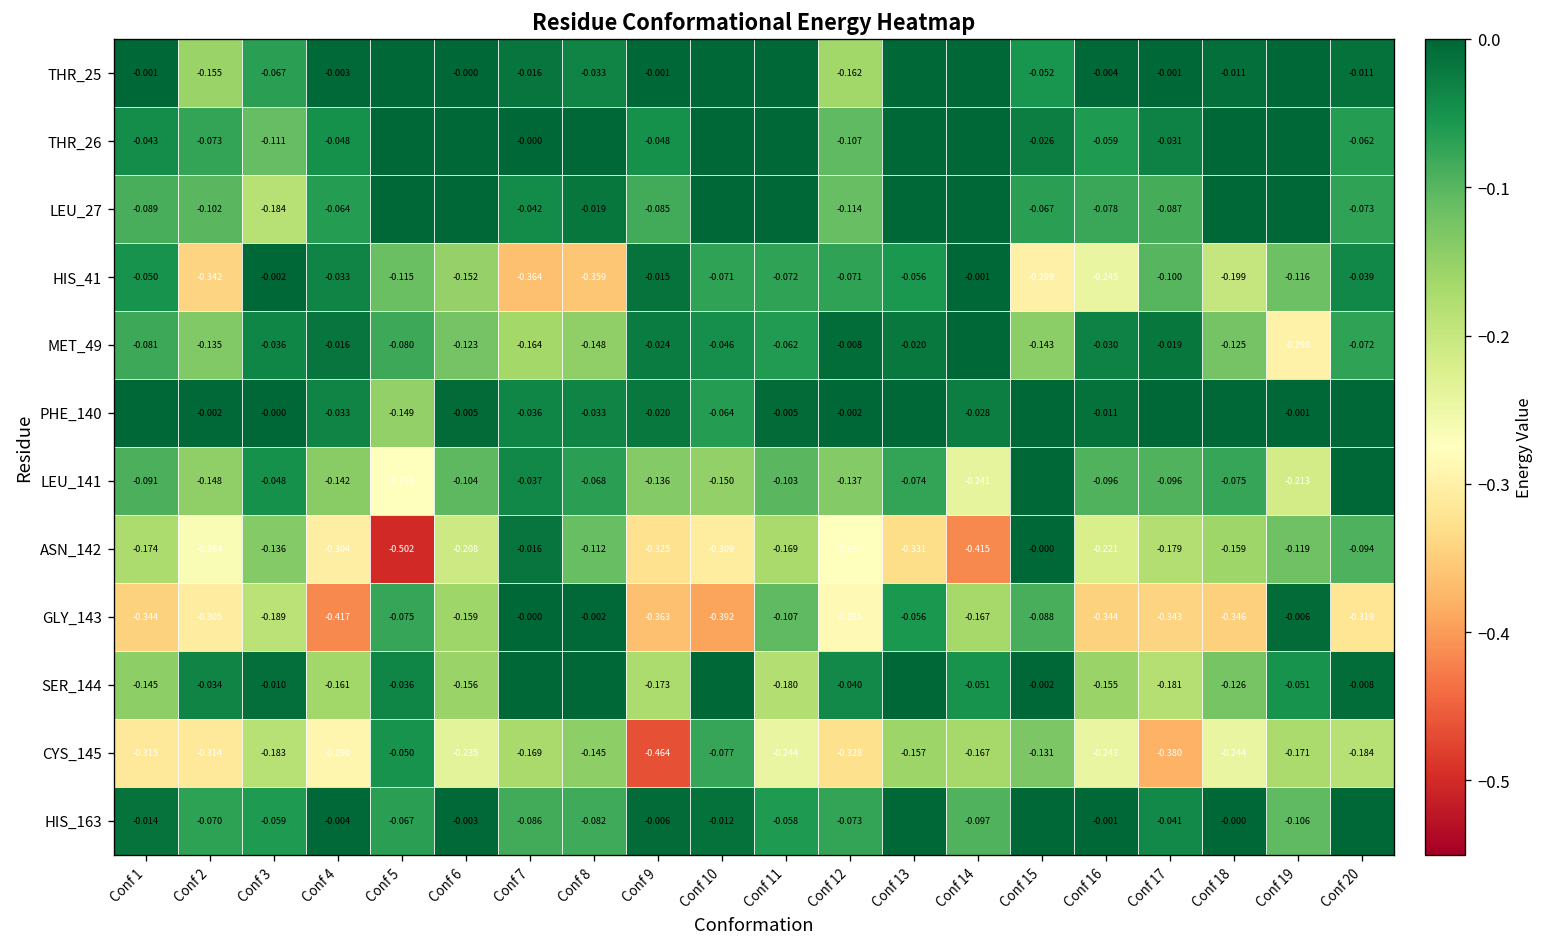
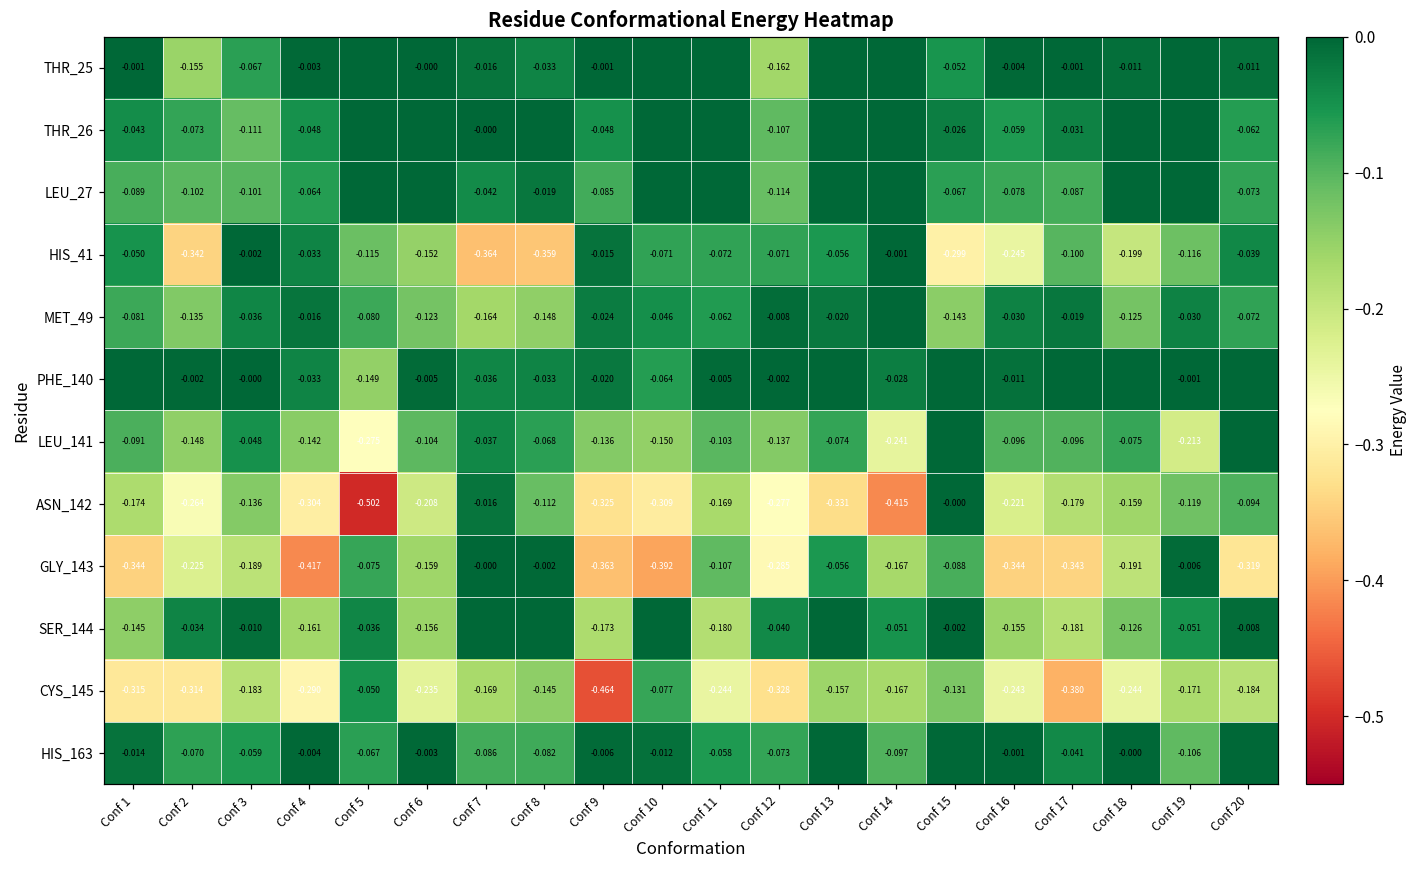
  {
    "LEU_27": {
      "Conf 1": -0.089,
      "Conf 2": -0.102,
-     "Conf 3": -0.184,
+     "Conf 3": -0.101,
      "Conf 4": -0.064,
      "Conf 7": -0.042,
      "Conf 8": -0.019,
      "Conf 9": -0.085,
      "Conf 12": -0.114,
      "Conf 15": -0.067,
      "Conf 16": -0.078,
      "Conf 17": -0.087,
      "Conf 20": -0.073
    },
    "MET_49": {
      "Conf 1": -0.081,
      "Conf 2": -0.135,
      "Conf 3": -0.036,
      "Conf 4": -0.016,
      "Conf 5": -0.080,
      "Conf 6": -0.123,
      "Conf 7": -0.164,
      "Conf 8": -0.148,
      "Conf 9": -0.024,
      "Conf 10": -0.046,
      "Conf 11": -0.062,
      "Conf 12": -0.008,
      "Conf 13": -0.020,
      "Conf 15": -0.143,
      "Conf 16": -0.030,
      "Conf 17": -0.019,
      "Conf 18": -0.125,
-     "Conf 19": -0.298,
+     "Conf 19": -0.030,
      "Conf 20": -0.072
    },
    "GLY_143": {
      "Conf 1": -0.344,
-     "Conf 2": -0.305,
+     "Conf 2": -0.225,
      "Conf 3": -0.189,
      "Conf 4": -0.417,
      "Conf 5": -0.075,
      "Conf 6": -0.159,
      "Conf 7": -0.000,
      "Conf 8": -0.002,
      "Conf 9": -0.363,
      "Conf 10": -0.392,
      "Conf 11": -0.107,
      "Conf 12": -0.285,
      "Conf 13": -0.056,
      "Conf 14": -0.167,
      "Conf 15": -0.088,
      "Conf 16": -0.344,
      "Conf 17": -0.343,
-     "Conf 18": -0.346,
+     "Conf 18": -0.191,
      "Conf 19": -0.006,
      "Conf 20": -0.319
    }
  }
